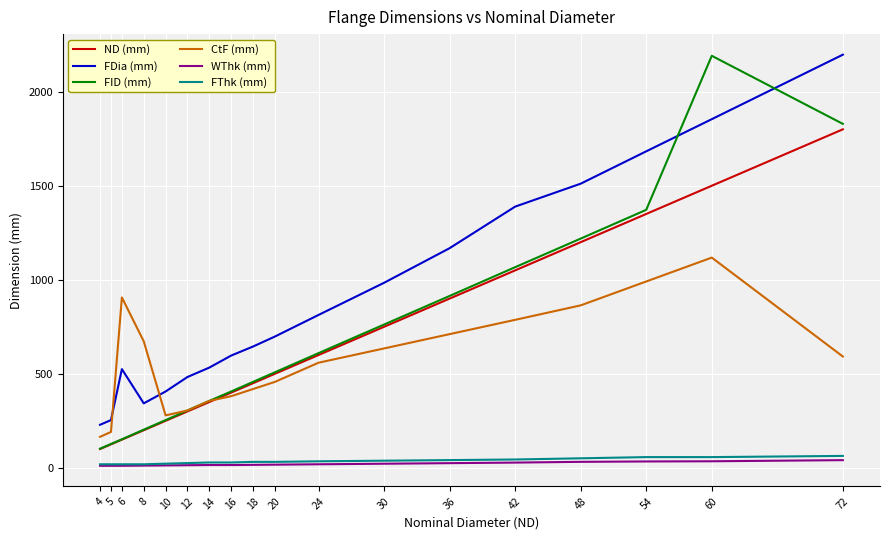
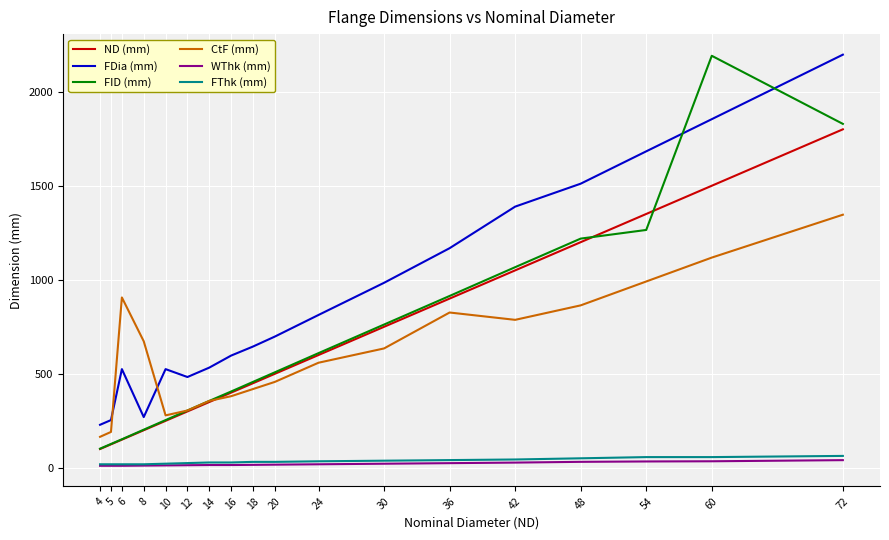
  {
    "ND (mm)": {
      "36": 900,
      "42": 1050,
      "48": 1200,
      "54": 1350,
      "60": 1500,
      "72": 1800
    },
    "FDia (mm)": {
      "4": 230,
      "5": 250,
      "6": 530,
-     "8": 340,
-     "10": 410,
+     "8": 270,
+     "10": 530,
      "12": 480,
      "14": 530,
      "16": 600,
      "18": 650,
      "20": 700,
      "24": 810,
      "30": 980,
      "36": 1170,
      "42": 1390,
      "48": 1510,
      "54": 1680,
      "60": 1850,
      "72": 2200
    },
    "FID (mm)": {
      "36": 910,
      "42": 1070,
      "48": 1220,
-     "54": 1370,
+     "54": 1270,
      "60": 2190,
      "72": 1830
    },
    "CtF (mm)": {
      "4": 170,
      "5": 190,
      "6": 910,
      "8": 670,
      "10": 280,
      "16": 380,
      "18": 420,
      "20": 460,
      "24": 560,
      "30": 640,
-     "36": 710,
+     "36": 830,
      "42": 790,
      "48": 860,
      "54": 990,
      "60": 1120,
-     "72": 590
+     "72": 1350
    },
    "WThk (mm)": {
      "18": 20,
      "20": 20,
      "24": 20,
      "30": 20,
      "36": 30,
      "42": 30,
      "48": 30,
      "54": 30,
      "60": 40,
      "72": 40
    },
    "FThk (mm)": {
      "18": 30,
      "20": 30,
      "24": 30,
      "30": 40,
      "36": 40,
      "42": 40,
      "48": 50,
      "54": 60,
      "60": 60,
      "72": 60
    }
  }
